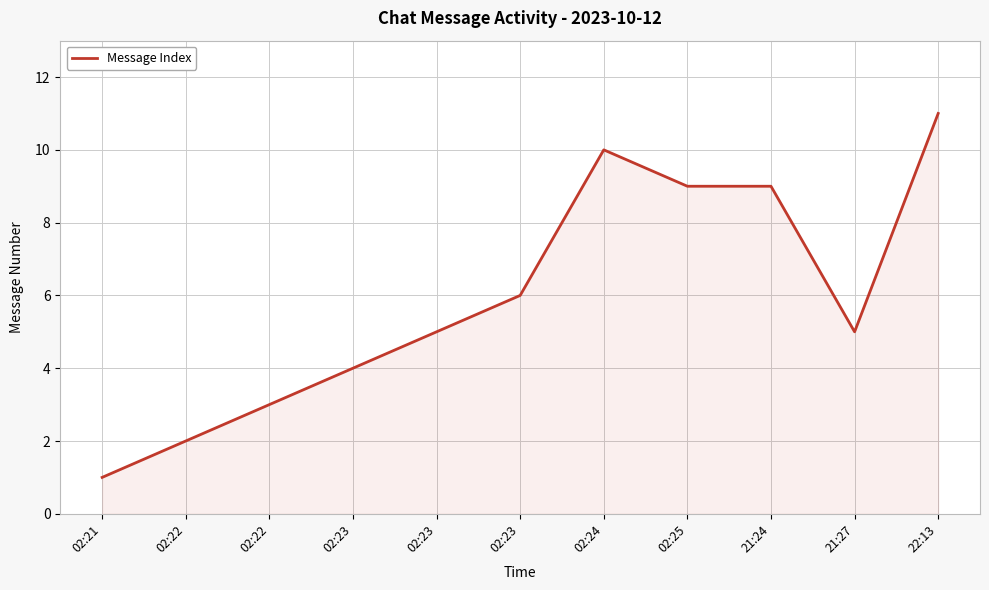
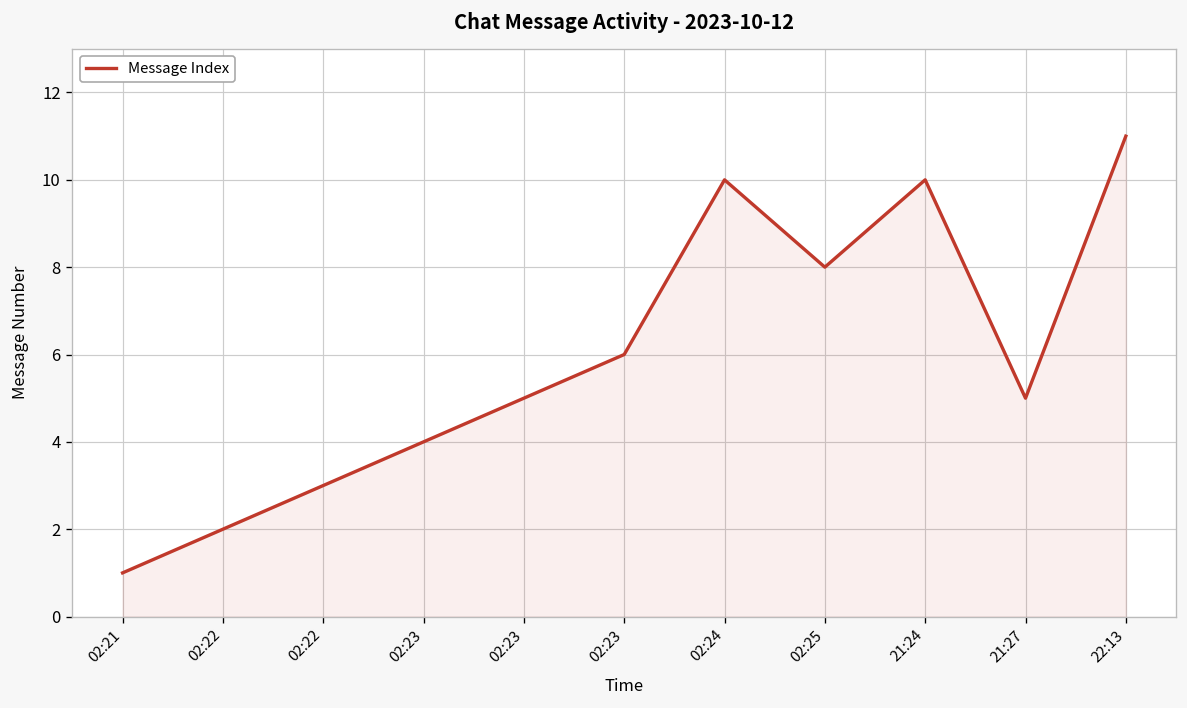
  {
    "02:21": 1,
    "02:24": 10,
-   "02:25": 9,
-   "21:24": 9,
+   "02:25": 8,
+   "21:24": 10,
    "21:27": 5,
    "22:13": 11
  }
